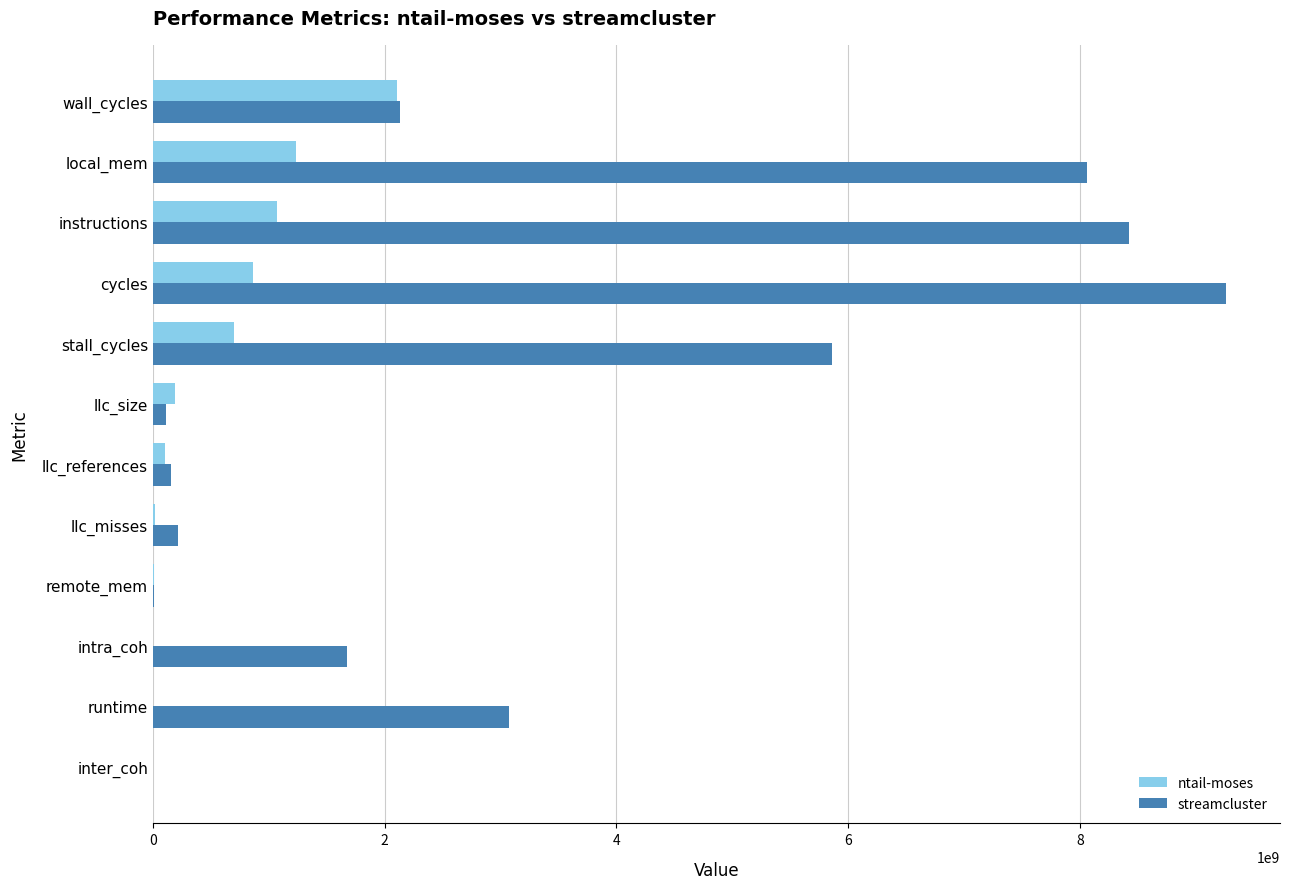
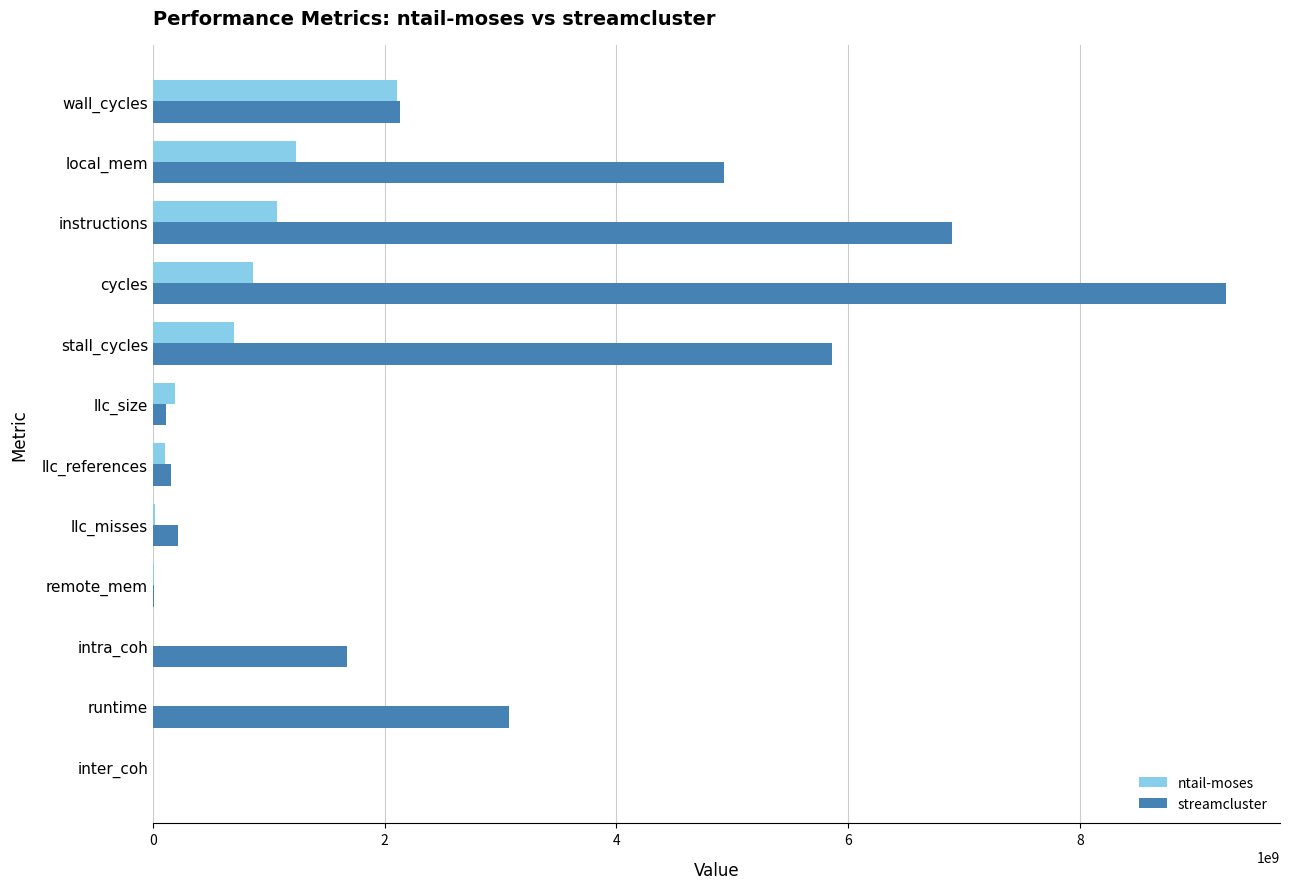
  {
    "ntail-moses": {
      "wall_cycles": 2100000000,
      "local_mem": 1230000000,
      "instructions": 1080000000,
      "cycles": 860000000,
      "stall_cycles": 700000000,
      "llc_size": 190000000,
      "llc_references": 100000000
    },
    "streamcluster": {
      "wall_cycles": 2140000000,
-     "local_mem": 8060000000,
-     "instructions": 8420000000,
+     "local_mem": 4930000000,
+     "instructions": 6900000000,
      "cycles": 9260000000,
      "stall_cycles": 5860000000,
      "llc_size": 110000000,
      "llc_references": 160000000,
      "llc_misses": 220000000,
      "intra_coh": 1680000000,
      "runtime": 3080000000
    }
  }
